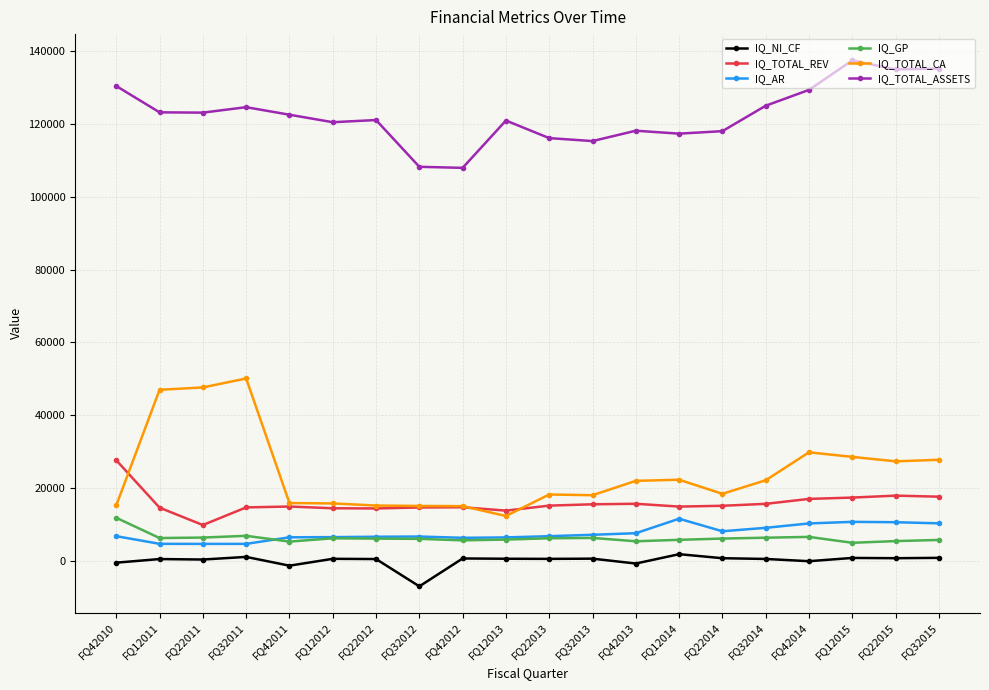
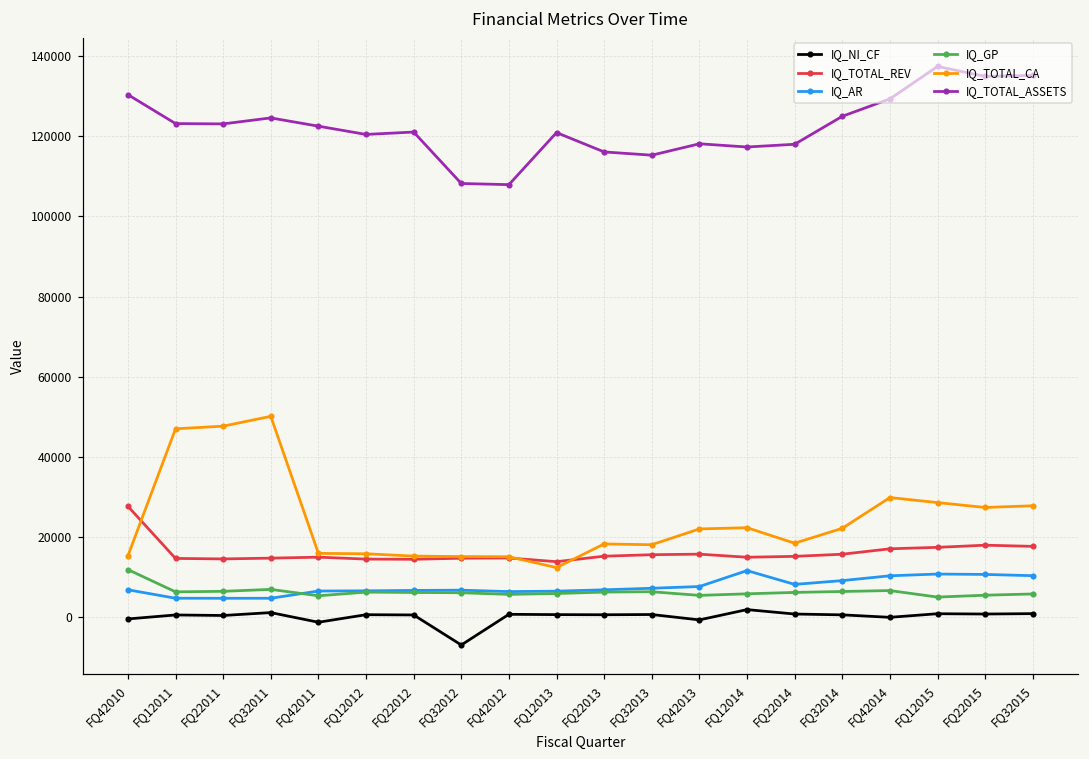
  {
    "IQ_NI_CF": {
      "FQ42010": -1000,
      "FQ12011": 0,
      "FQ22011": 0,
      "FQ32011": 1000,
      "FQ42011": -1000,
      "FQ12012": 1000,
      "FQ22012": 0,
      "FQ32012": -7000,
      "FQ42012": 1000,
      "FQ12013": 1000,
      "FQ22013": 1000,
      "FQ32013": 1000,
      "FQ42013": -1000,
      "FQ12014": 2000,
      "FQ22014": 1000,
      "FQ32014": 1000,
      "FQ42014": 0,
      "FQ12015": 1000,
      "FQ22015": 1000,
      "FQ32015": 1000
    },
    "IQ_TOTAL_REV": {
      "FQ42010": 28000,
      "FQ12011": 15000,
-     "FQ22011": 10000,
+     "FQ22011": 14000,
      "FQ32011": 15000,
      "FQ42011": 15000,
      "FQ12012": 14000,
      "FQ22012": 14000,
      "FQ12013": 14000,
      "FQ22013": 15000,
      "FQ32013": 16000,
      "FQ42013": 16000,
      "FQ12014": 15000,
      "FQ22014": 15000,
      "FQ32014": 16000,
      "FQ42014": 17000,
      "FQ12015": 17000,
      "FQ22015": 18000,
      "FQ32015": 18000
    },
    "IQ_AR": {
      "FQ42010": 7000,
      "FQ12011": 5000,
      "FQ22011": 5000,
      "FQ32011": 5000,
      "FQ42011": 6000,
      "FQ42012": 6000,
      "FQ32013": 7000,
      "FQ42013": 8000,
      "FQ12014": 12000,
      "FQ22014": 8000,
      "FQ32014": 9000,
      "FQ42014": 10000,
      "FQ12015": 11000,
      "FQ22015": 11000,
      "FQ32015": 10000
    },
    "IQ_GP": {
      "FQ42010": 12000,
      "FQ12011": 6000,
      "FQ22011": 6000,
      "FQ32011": 7000,
      "FQ42011": 5000,
      "FQ42012": 6000,
      "FQ32013": 6000,
      "FQ42013": 5000,
      "FQ12014": 6000,
      "FQ22014": 6000,
      "FQ32014": 6000,
      "FQ42014": 7000,
      "FQ12015": 5000,
      "FQ22015": 5000,
      "FQ32015": 6000
    },
    "IQ_TOTAL_CA": {
      "FQ42010": 15000,
      "FQ12011": 47000,
      "FQ22011": 48000,
      "FQ32011": 50000,
      "FQ42011": 16000,
      "FQ12012": 16000,
      "FQ22012": 15000,
      "FQ12013": 12000,
      "FQ22013": 18000,
      "FQ32013": 18000,
      "FQ42013": 22000,
      "FQ12014": 22000,
      "FQ22014": 18000,
      "FQ32014": 22000,
      "FQ42014": 30000,
      "FQ12015": 29000,
      "FQ22015": 27000,
      "FQ32015": 28000
    },
    "IQ_TOTAL_ASSETS": {
      "FQ42010": 130000,
      "FQ12011": 123000,
      "FQ22011": 123000,
      "FQ32011": 125000,
      "FQ42011": 123000,
      "FQ12012": 120000,
      "FQ22012": 121000,
      "FQ32012": 108000,
      "FQ42012": 108000,
      "FQ12013": 121000,
      "FQ22013": 116000,
      "FQ32013": 115000,
      "FQ42013": 118000,
      "FQ12014": 117000,
      "FQ22014": 118000,
      "FQ32014": 125000,
      "FQ42014": 129000
    }
  }
